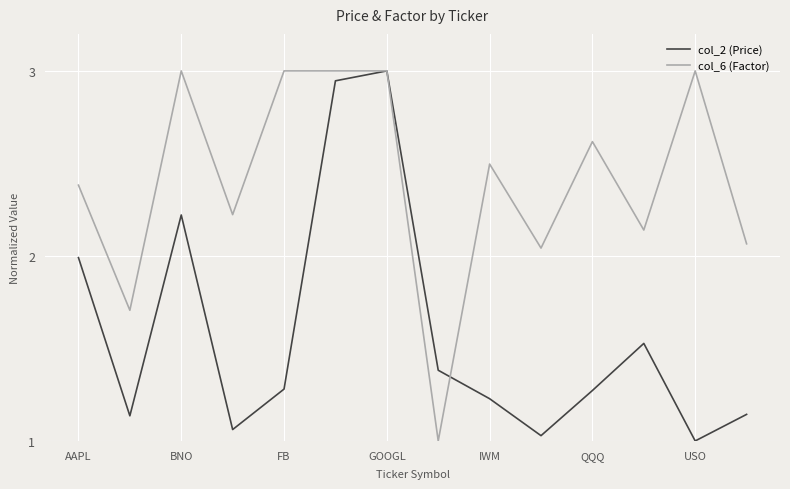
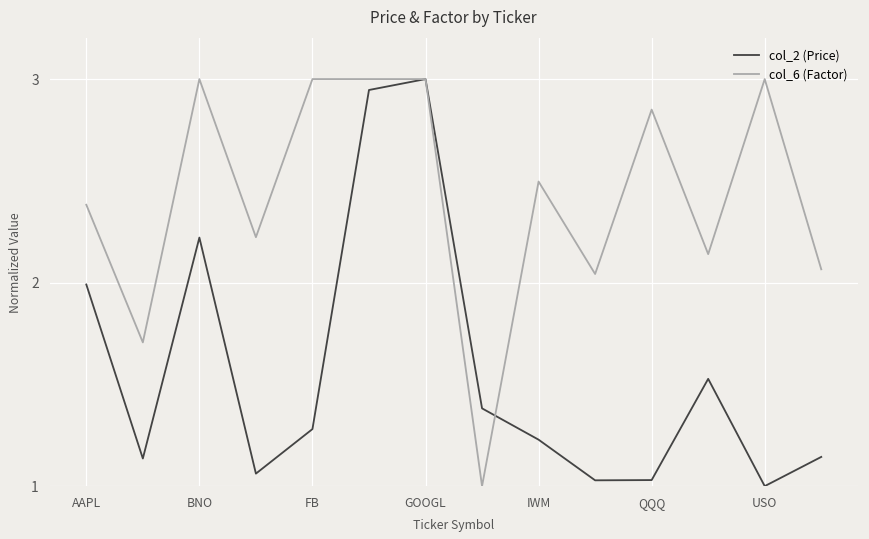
  {
    "col_2 (Price)": {
      "AAPL": 1.99,
      "BNO": 2.22,
      "FB": 1.28,
      "IWM": 1.23,
-     "QQQ": 1.27,
+     "QQQ": 1.03,
      "USO": 1.00
    },
    "col_6 (Factor)": {
      "AAPL": 2.38,
      "BNO": 3.00,
      "FB": 3.00,
      "IWM": 2.50,
-     "QQQ": 2.62,
+     "QQQ": 2.85,
      "USO": 3.00
    }
  }
